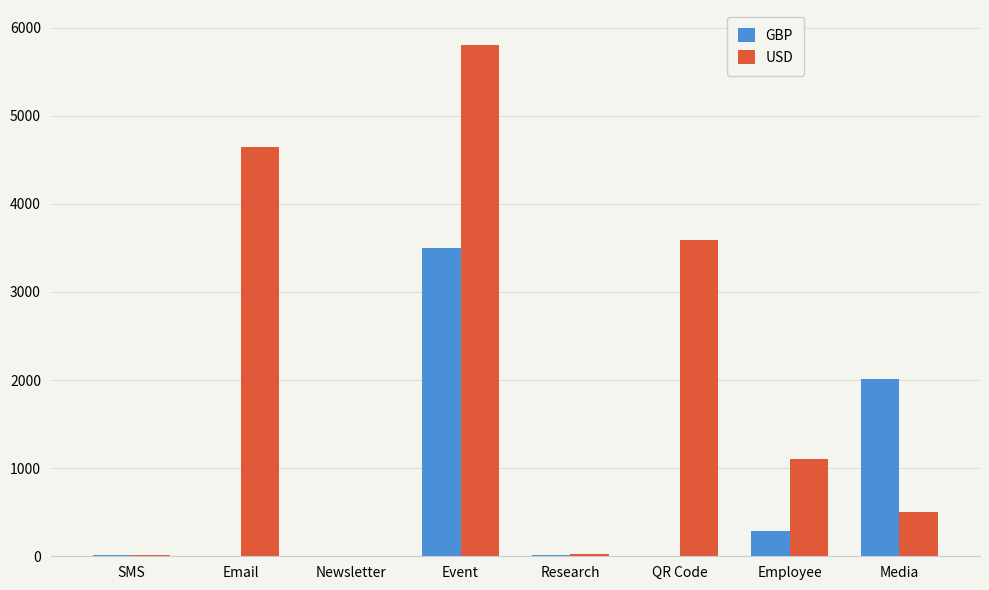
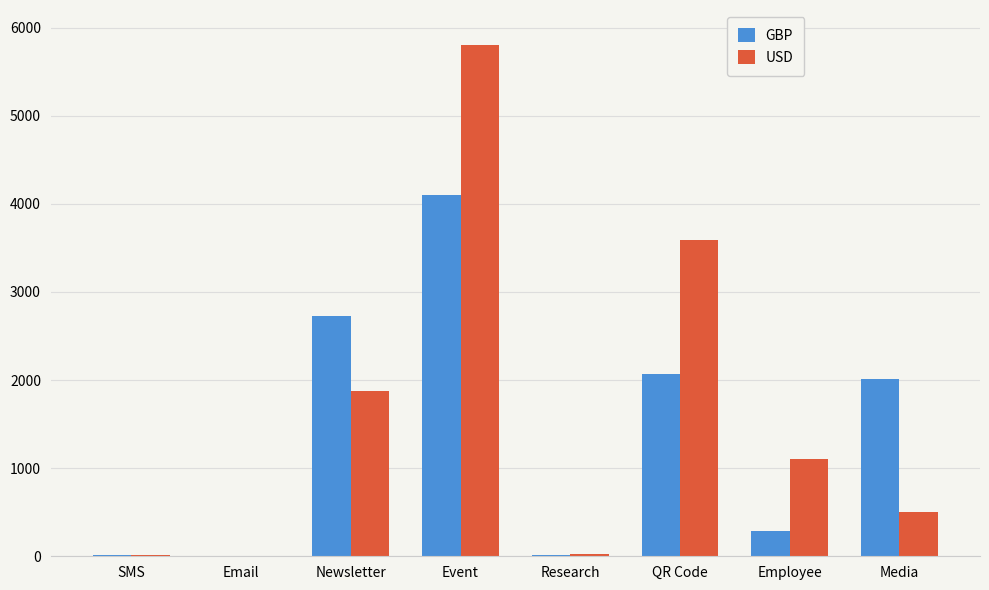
  {
    "GBP": {
-     "Newsletter": 0,
-     "Event": 3500,
-     "QR Code": 0,
+     "Newsletter": 2700,
+     "Event": 4100,
+     "QR Code": 2100,
      "Employee": 300,
      "Media": 2000
    },
    "USD": {
-     "Email": 4700,
-     "Newsletter": 0,
+     "Email": 0,
+     "Newsletter": 1900,
      "Event": 5800,
      "QR Code": 3600,
      "Employee": 1100,
      "Media": 500
    }
  }
